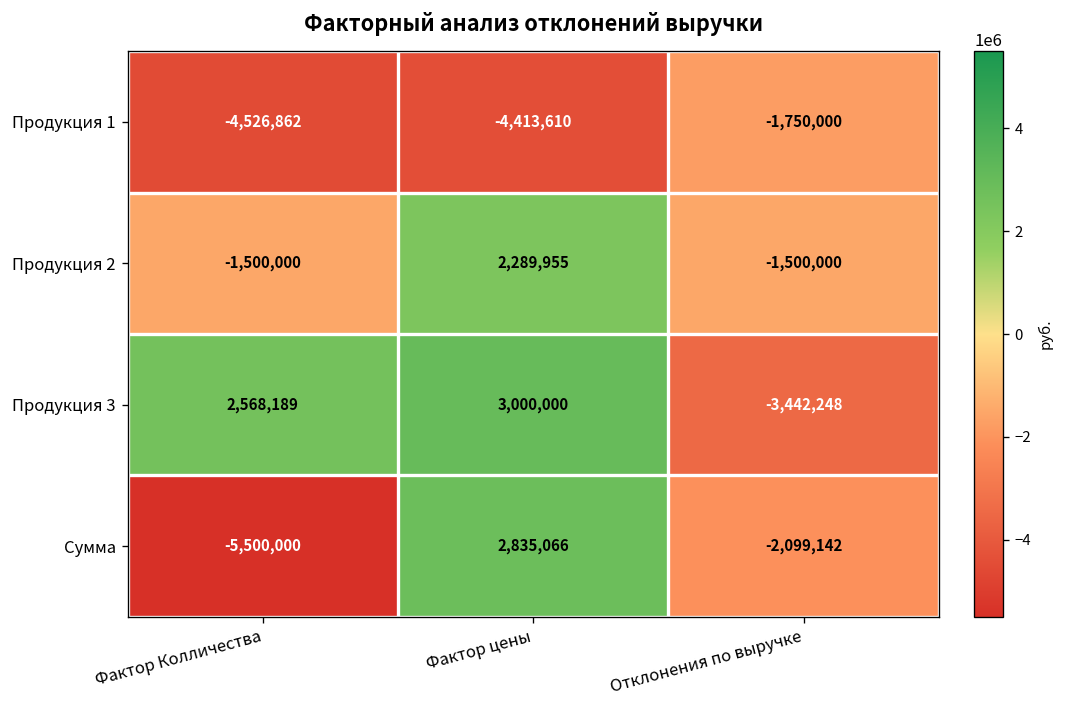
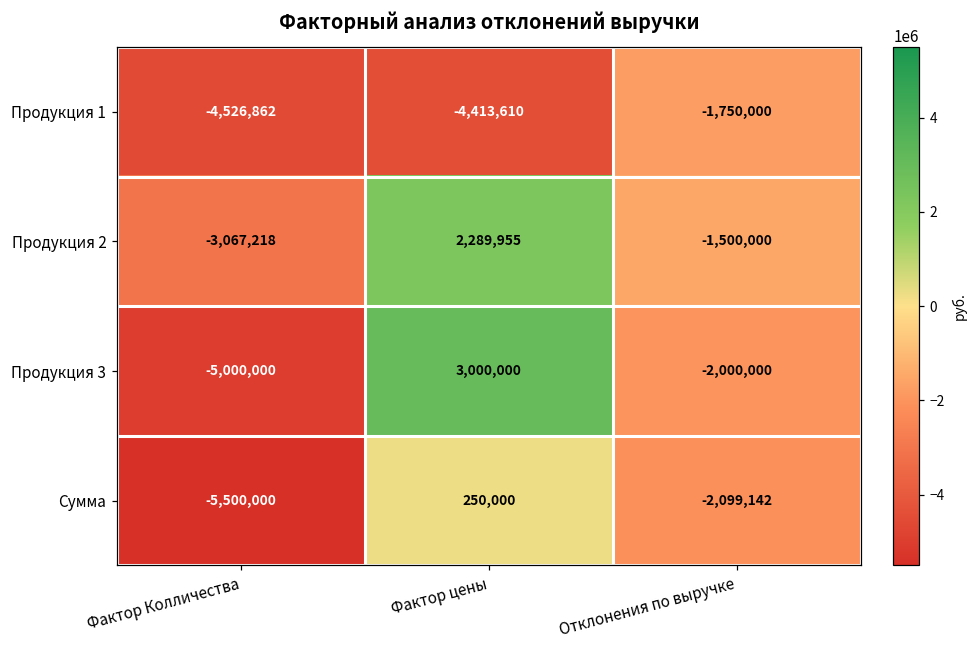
  {
    "Продукция 1": {
      "Фактор Колличества": "-4,526,862",
      "Фактор цены": "-4,413,610",
      "Отклонения по выручке": "-1,750,000"
    },
    "Продукция 2": {
-     "Фактор Колличества": "-1,500,000",
+     "Фактор Колличества": "-3,067,218",
      "Фактор цены": "2,289,955",
      "Отклонения по выручке": "-1,500,000"
    },
    "Продукция 3": {
-     "Фактор Колличества": "2,568,189",
+     "Фактор Колличества": "-5,000,000",
      "Фактор цены": "3,000,000",
-     "Отклонения по выручке": "-3,442,248"
+     "Отклонения по выручке": "-2,000,000"
    },
    "Сумма": {
      "Фактор Колличества": "-5,500,000",
-     "Фактор цены": "2,835,066",
+     "Фактор цены": "250,000",
      "Отклонения по выручке": "-2,099,142"
    }
  }
